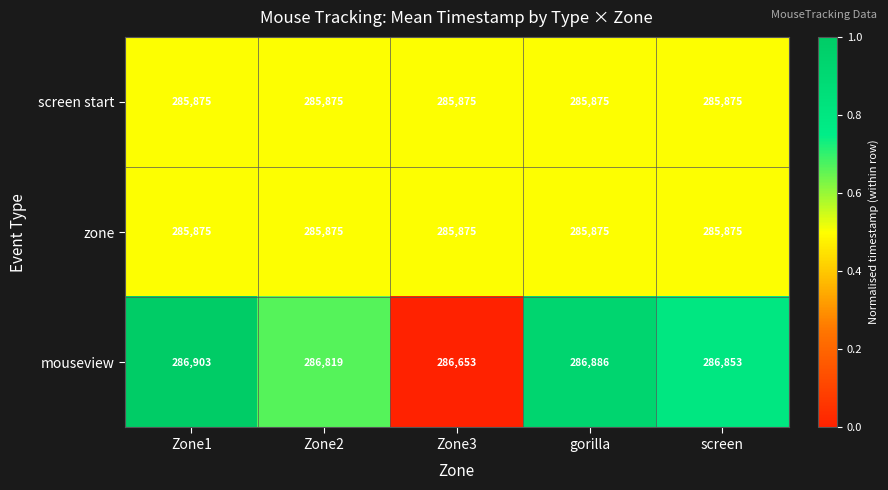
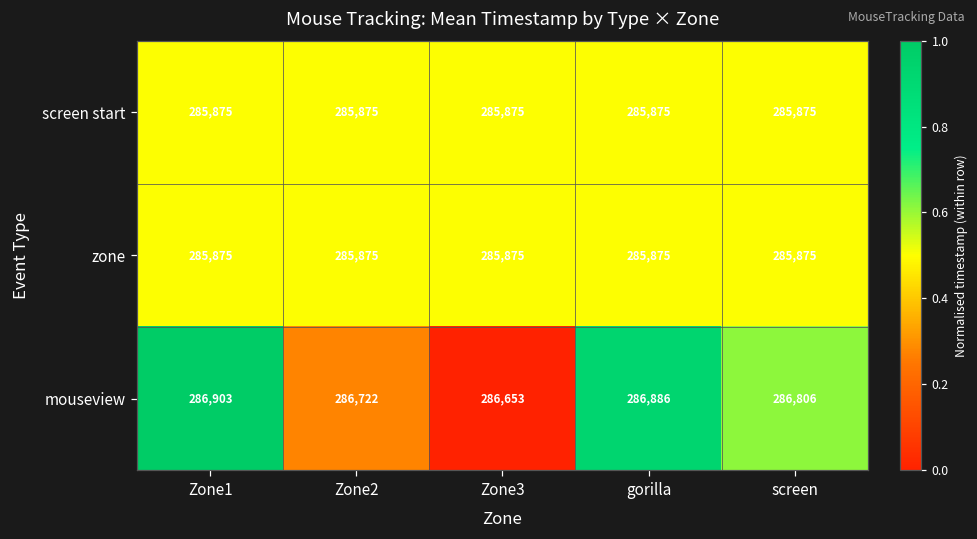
  {
    "screen start": {
      "Zone1": "285,875",
      "Zone2": "285,875",
      "Zone3": "285,875",
      "gorilla": "285,875",
      "screen": "285,875"
    },
    "zone": {
      "Zone1": "285,875",
      "Zone2": "285,875",
      "Zone3": "285,875",
      "gorilla": "285,875",
      "screen": "285,875"
    },
    "mouseview": {
      "Zone1": "286,903",
-     "Zone2": "286,819",
+     "Zone2": "286,722",
      "Zone3": "286,653",
      "gorilla": "286,886",
-     "screen": "286,853"
+     "screen": "286,806"
    }
  }
